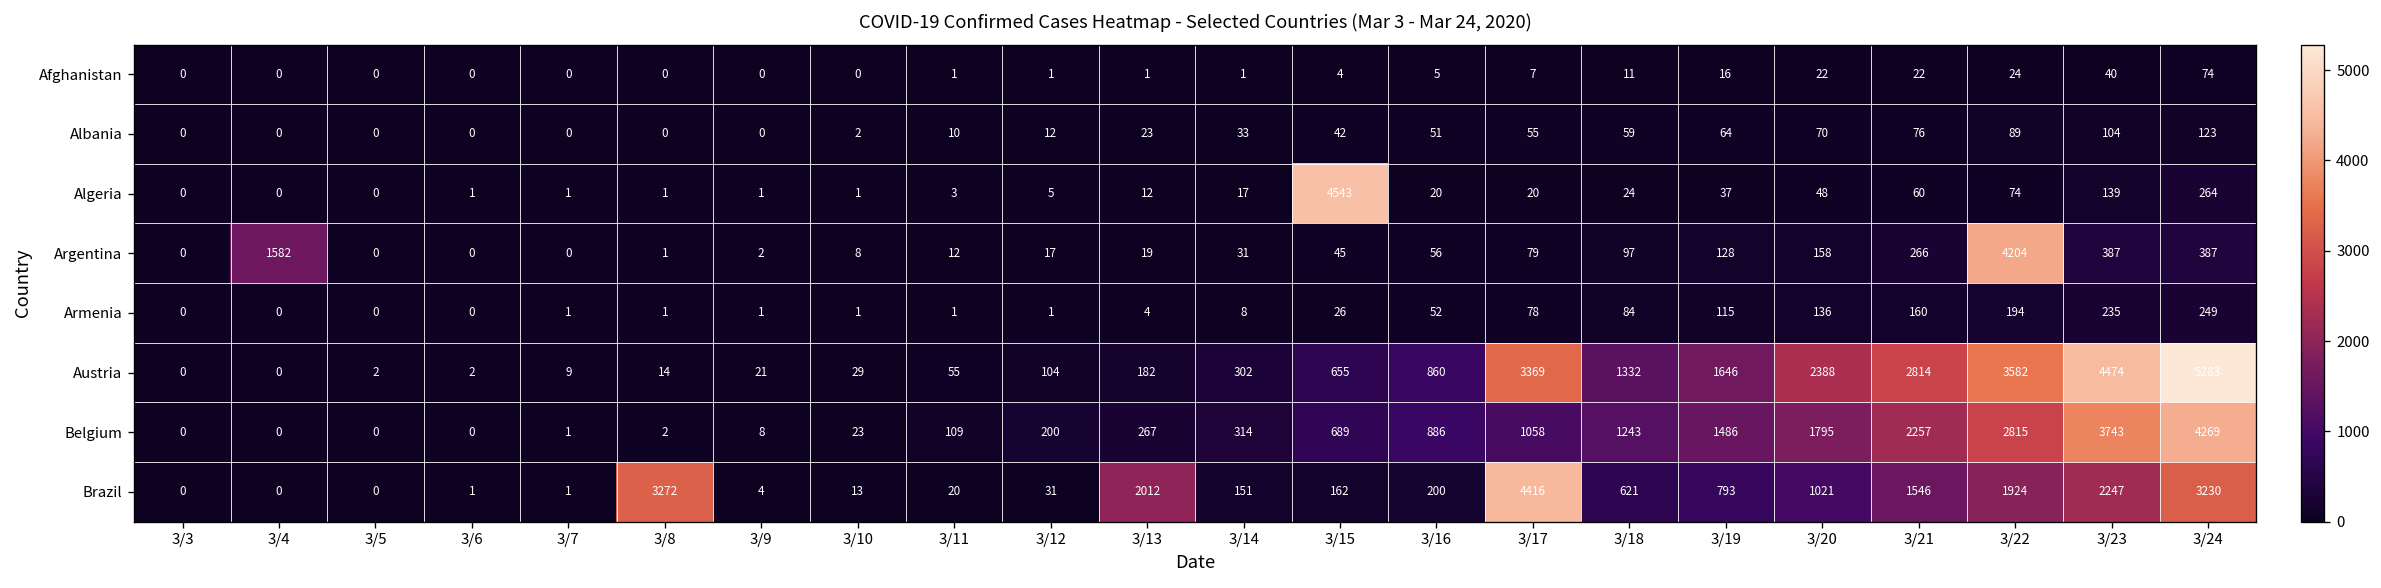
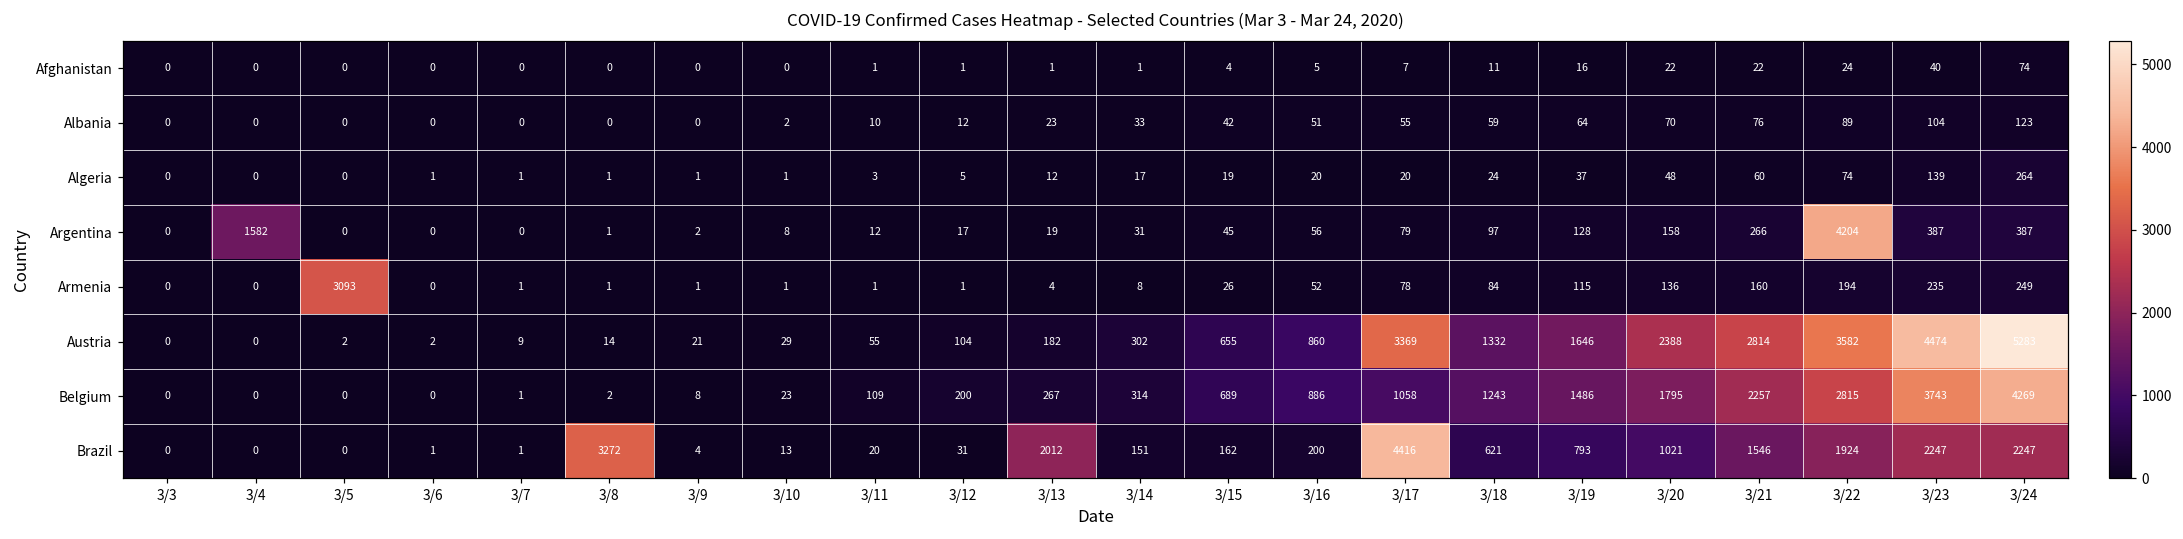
  {
    "Afghanistan": {
      "3/3": 0,
      "3/4": 0,
      "3/5": 0,
      "3/6": 0,
      "3/7": 0,
      "3/8": 0,
      "3/9": 0,
      "3/10": 0,
      "3/11": 1,
      "3/12": 1,
      "3/13": 1,
      "3/14": 1,
      "3/15": 4,
      "3/16": 5,
      "3/17": 7,
      "3/18": 11,
      "3/19": 16,
      "3/20": 22,
      "3/21": 22,
      "3/22": 24,
      "3/23": 40,
      "3/24": 74
    },
    "Albania": {
      "3/3": 0,
      "3/4": 0,
      "3/5": 0,
      "3/6": 0,
      "3/7": 0,
      "3/8": 0,
      "3/9": 0,
      "3/10": 2,
      "3/11": 10,
      "3/12": 12,
      "3/13": 23,
      "3/14": 33,
      "3/15": 42,
      "3/16": 51,
      "3/17": 55,
      "3/18": 59,
      "3/19": 64,
      "3/20": 70,
      "3/21": 76,
      "3/22": 89,
      "3/23": 104,
      "3/24": 123
    },
    "Algeria": {
      "3/3": 0,
      "3/4": 0,
      "3/5": 0,
      "3/6": 1,
      "3/7": 1,
      "3/8": 1,
      "3/9": 1,
      "3/10": 1,
      "3/11": 3,
      "3/12": 5,
      "3/13": 12,
      "3/14": 17,
-     "3/15": 4543,
+     "3/15": 19,
      "3/16": 20,
      "3/17": 20,
      "3/18": 24,
      "3/19": 37,
      "3/20": 48,
      "3/21": 60,
      "3/22": 74,
      "3/23": 139,
      "3/24": 264
    },
    "Argentina": {
      "3/3": 0,
      "3/4": 1582,
      "3/5": 0,
      "3/6": 0,
      "3/7": 0,
      "3/8": 1,
      "3/9": 2,
      "3/10": 8,
      "3/11": 12,
      "3/12": 17,
      "3/13": 19,
      "3/14": 31,
      "3/15": 45,
      "3/16": 56,
      "3/17": 79,
      "3/18": 97,
      "3/19": 128,
      "3/20": 158,
      "3/21": 266,
      "3/22": 4204,
      "3/23": 387,
      "3/24": 387
    },
    "Armenia": {
      "3/3": 0,
      "3/4": 0,
-     "3/5": 0,
+     "3/5": 3093,
      "3/6": 0,
      "3/7": 1,
      "3/8": 1,
      "3/9": 1,
      "3/10": 1,
      "3/11": 1,
      "3/12": 1,
      "3/13": 4,
      "3/14": 8,
      "3/15": 26,
      "3/16": 52,
      "3/17": 78,
      "3/18": 84,
      "3/19": 115,
      "3/20": 136,
      "3/21": 160,
      "3/22": 194,
      "3/23": 235,
      "3/24": 249
    },
    "Austria": {
      "3/3": 0,
      "3/4": 0,
      "3/5": 2,
      "3/6": 2,
      "3/7": 9,
      "3/8": 14,
      "3/9": 21,
      "3/10": 29,
      "3/11": 55,
      "3/12": 104,
      "3/13": 182,
      "3/14": 302,
      "3/15": 655,
      "3/16": 860,
      "3/17": 3369,
      "3/18": 1332,
      "3/19": 1646,
      "3/20": 2388,
      "3/21": 2814,
      "3/22": 3582,
      "3/23": 4474
    },
    "Belgium": {
      "3/3": 0,
      "3/4": 0,
      "3/5": 0,
      "3/6": 0,
      "3/7": 1,
      "3/8": 2,
      "3/9": 8,
      "3/10": 23,
      "3/11": 109,
      "3/12": 200,
      "3/13": 267,
      "3/14": 314,
      "3/15": 689,
      "3/16": 886,
      "3/17": 1058,
      "3/18": 1243,
      "3/19": 1486,
      "3/20": 1795,
      "3/21": 2257,
      "3/22": 2815,
      "3/23": 3743,
      "3/24": 4269
    },
    "Brazil": {
      "3/3": 0,
      "3/4": 0,
      "3/5": 0,
      "3/6": 1,
      "3/7": 1,
      "3/8": 3272,
      "3/9": 4,
      "3/10": 13,
      "3/11": 20,
      "3/12": 31,
      "3/13": 2012,
      "3/14": 151,
      "3/15": 162,
      "3/16": 200,
      "3/17": 4416,
      "3/18": 621,
      "3/19": 793,
      "3/20": 1021,
      "3/21": 1546,
      "3/22": 1924,
      "3/23": 2247,
-     "3/24": 3230
+     "3/24": 2247
    }
  }
